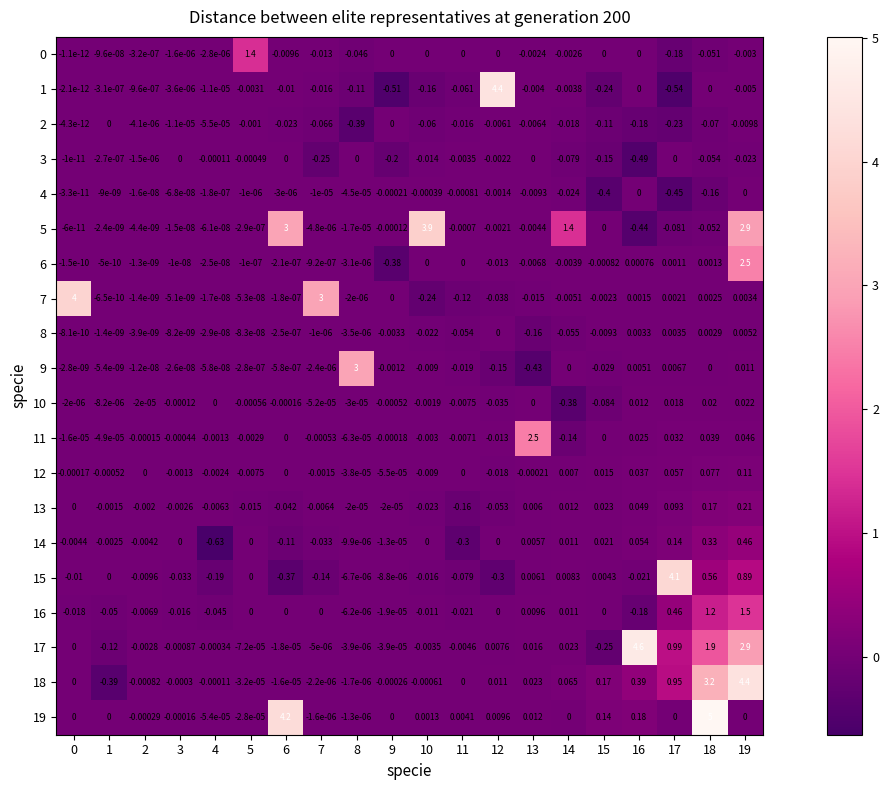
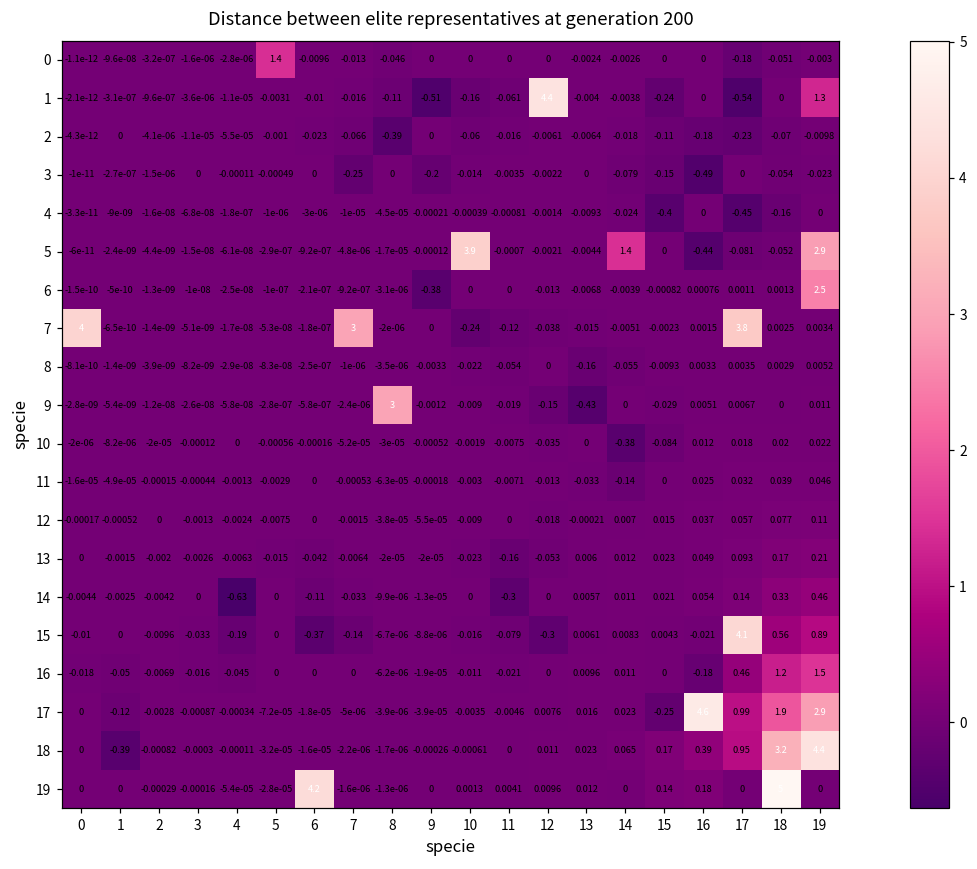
  {
    "1": {
      "0": "-2.1e-12",
      "1": "-3.1e-07",
      "2": "-9.6e-07",
      "3": "-3.6e-06",
      "4": "-1.1e-05",
      "5": "-0.0031",
      "6": "-0.01",
      "7": "-0.016",
      "8": "-0.11",
      "9": "-0.51",
      "10": "-0.16",
      "11": "-0.061",
      "13": "-0.004",
      "14": "-0.0038",
      "15": "-0.24",
      "16": "0",
      "17": "-0.54",
      "18": "0",
-     "19": "-0.005"
+     "19": "1.3"
    },
    "5": {
      "0": "-6e-11",
      "1": "-2.4e-09",
      "2": "-4.4e-09",
      "3": "-1.5e-08",
      "4": "-6.1e-08",
      "5": "-2.9e-07",
-     "6": "3",
+     "6": "-9.2e-07",
      "7": "-4.8e-06",
      "8": "-1.7e-05",
      "9": "-0.00012",
      "10": "3.9",
      "11": "-0.0007",
      "12": "-0.0021",
      "13": "-0.0044",
      "14": "1.4",
      "15": "0",
      "16": "-0.44",
      "17": "-0.081",
      "18": "-0.052",
      "19": "2.9"
    },
    "7": {
      "1": "-6.5e-10",
      "2": "-1.4e-09",
      "3": "-5.1e-09",
      "4": "-1.7e-08",
      "5": "-5.3e-08",
      "6": "-1.8e-07",
      "7": "3",
      "8": "-2e-06",
      "9": "0",
      "10": "-0.24",
      "11": "-0.12",
      "12": "-0.038",
      "13": "-0.015",
      "14": "-0.0051",
      "15": "-0.0023",
      "16": "0.0015",
-     "17": "0.0021",
+     "17": "3.8",
      "18": "0.0025",
      "19": "0.0034"
    },
    "11": {
      "0": "-1.6e-05",
      "1": "-4.9e-05",
      "2": "-0.00015",
      "3": "-0.00044",
      "4": "-0.0013",
      "5": "-0.0029",
      "6": "0",
      "7": "-0.00053",
      "8": "-6.3e-05",
      "9": "-0.00018",
      "10": "-0.003",
      "11": "-0.0071",
      "12": "-0.013",
-     "13": "2.5",
+     "13": "-0.033",
      "14": "-0.14",
      "15": "0",
      "16": "0.025",
      "17": "0.032",
      "18": "0.039",
      "19": "0.046"
    }
  }
